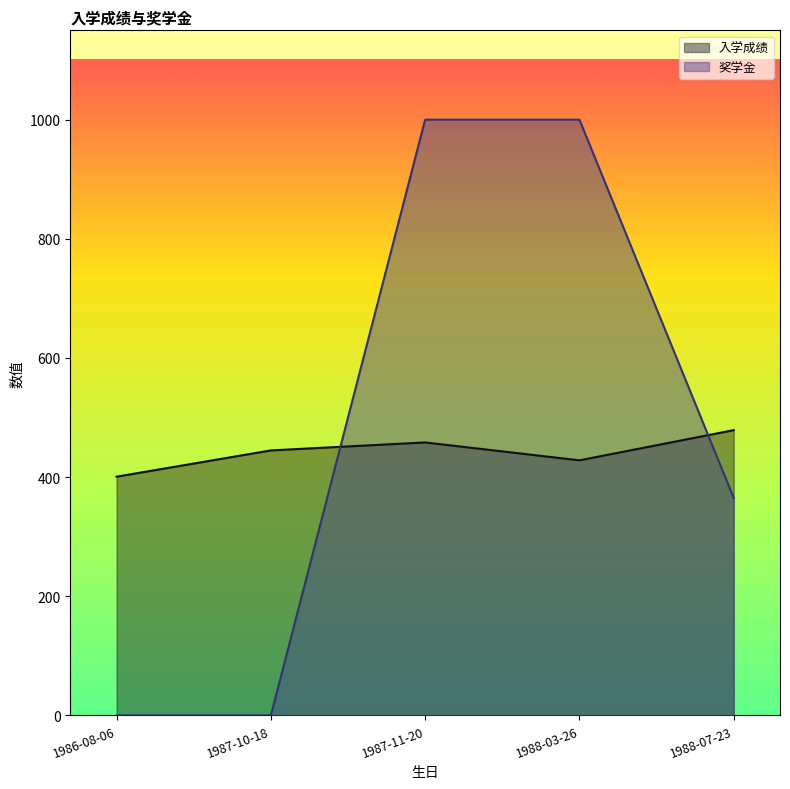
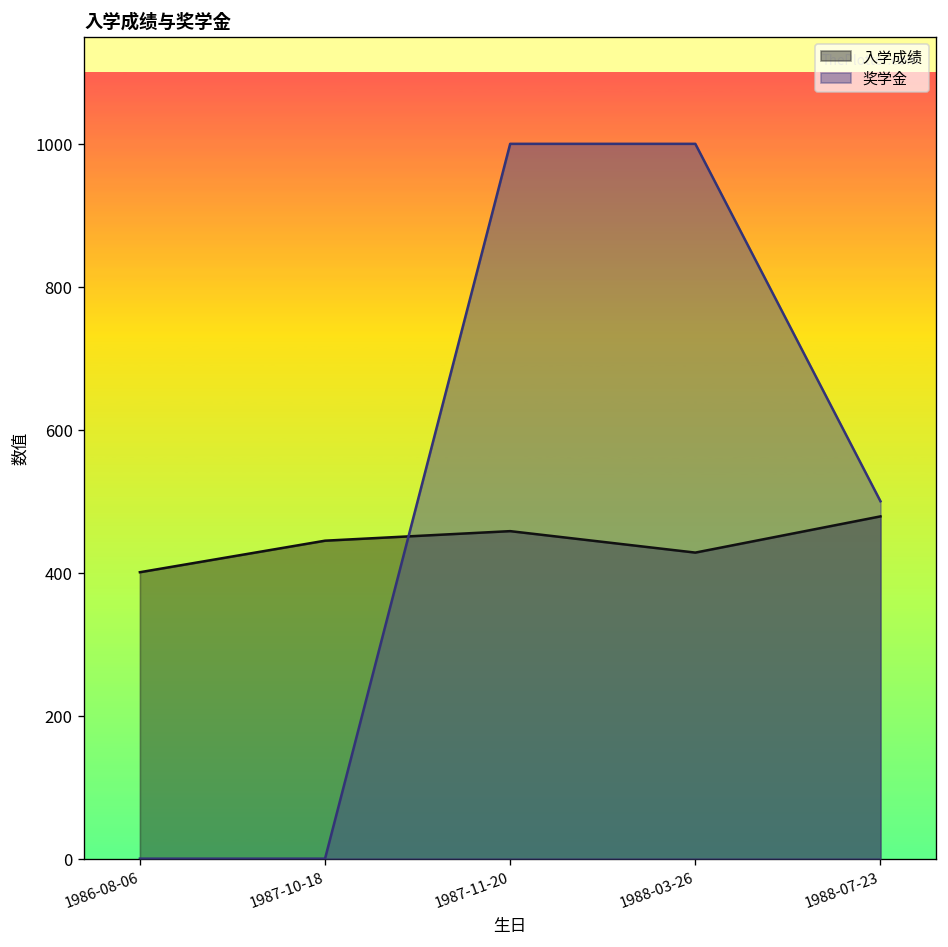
  {
    "入学成绩": {
      "1986-08-06": 400,
      "1987-10-18": 440,
      "1987-11-20": 460,
      "1988-03-26": 430,
      "1988-07-23": 480
    },
    "奖学金": {
      "1986-08-06": 0,
      "1987-10-18": 0,
      "1987-11-20": 1000,
      "1988-03-26": 1000,
-     "1988-07-23": 370
+     "1988-07-23": 500
    }
  }
